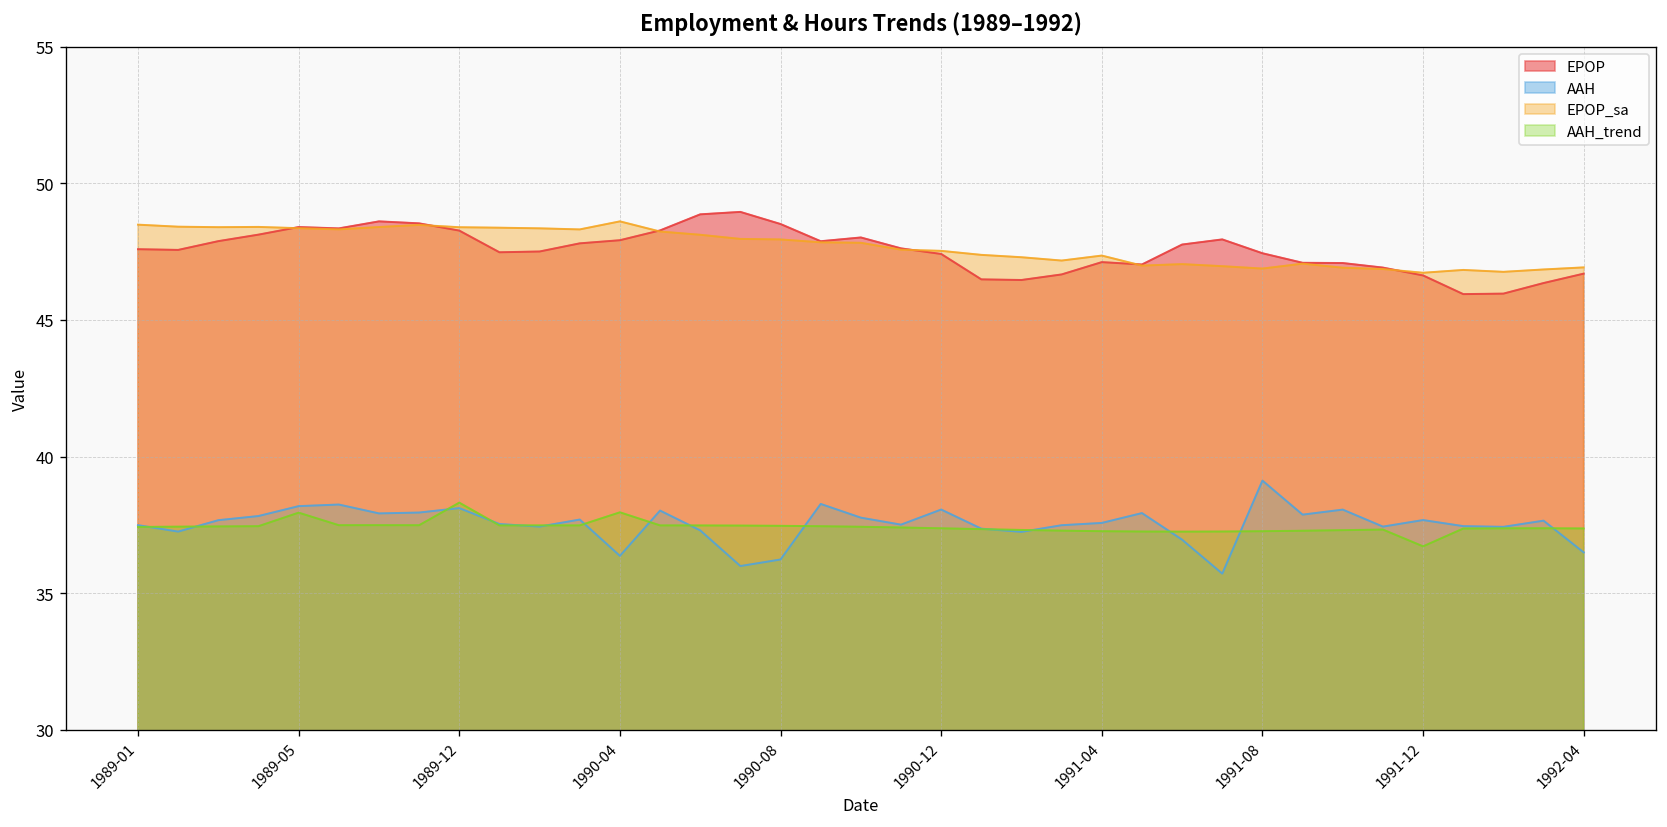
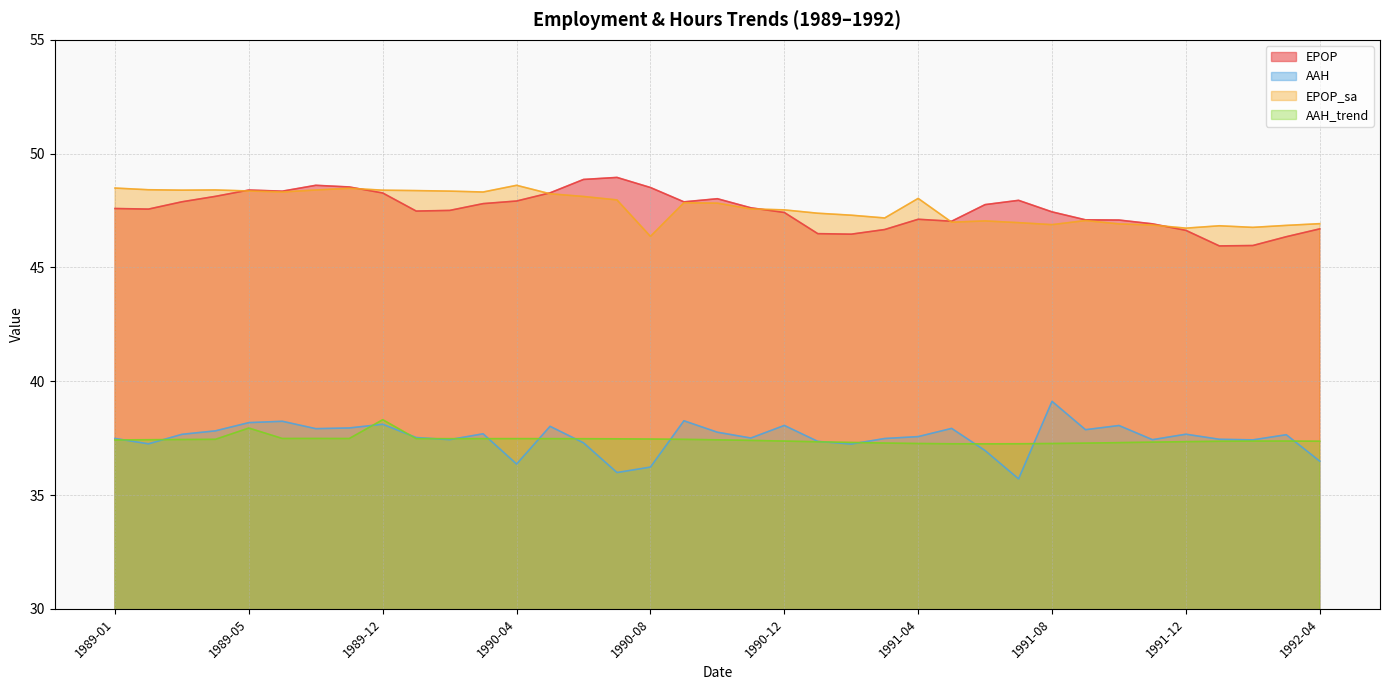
  {
    "EPOP": {
      "1989-01": 47.6,
      "1989-12": 48.3,
      "1990-04": 47.9,
      "1990-08": 48.5,
      "1990-12": 47.4,
      "1991-04": 47.1,
      "1991-08": 47.4,
      "1992-04": 46.7
    },
    "AAH": {
      "1989-05": 38.2,
      "1989-12": 38.1,
      "1990-04": 36.4,
      "1990-08": 36.2,
      "1990-12": 38.1,
      "1991-04": 37.6,
      "1991-08": 39.1,
      "1991-12": 37.7,
      "1992-04": 36.5
    },
    "EPOP_sa": {
      "1989-01": 48.5,
      "1989-12": 48.4,
      "1990-04": 48.6,
-     "1990-08": 47.9,
+     "1990-08": 46.4,
      "1990-12": 47.5,
-     "1991-04": 47.4,
+     "1991-04": 48.0,
      "1991-08": 46.9,
      "1992-04": 46.9
    },
    "AAH_trend": {
      "1989-05": 37.9,
      "1989-12": 38.3,
-     "1990-04": 38.0,
+     "1990-04": 37.5,
      "1990-08": 37.5,
      "1990-12": 37.4,
      "1991-04": 37.3,
      "1991-08": 37.3,
-     "1991-12": 36.7,
+     "1991-12": 37.3,
      "1992-04": 37.4
    }
  }
